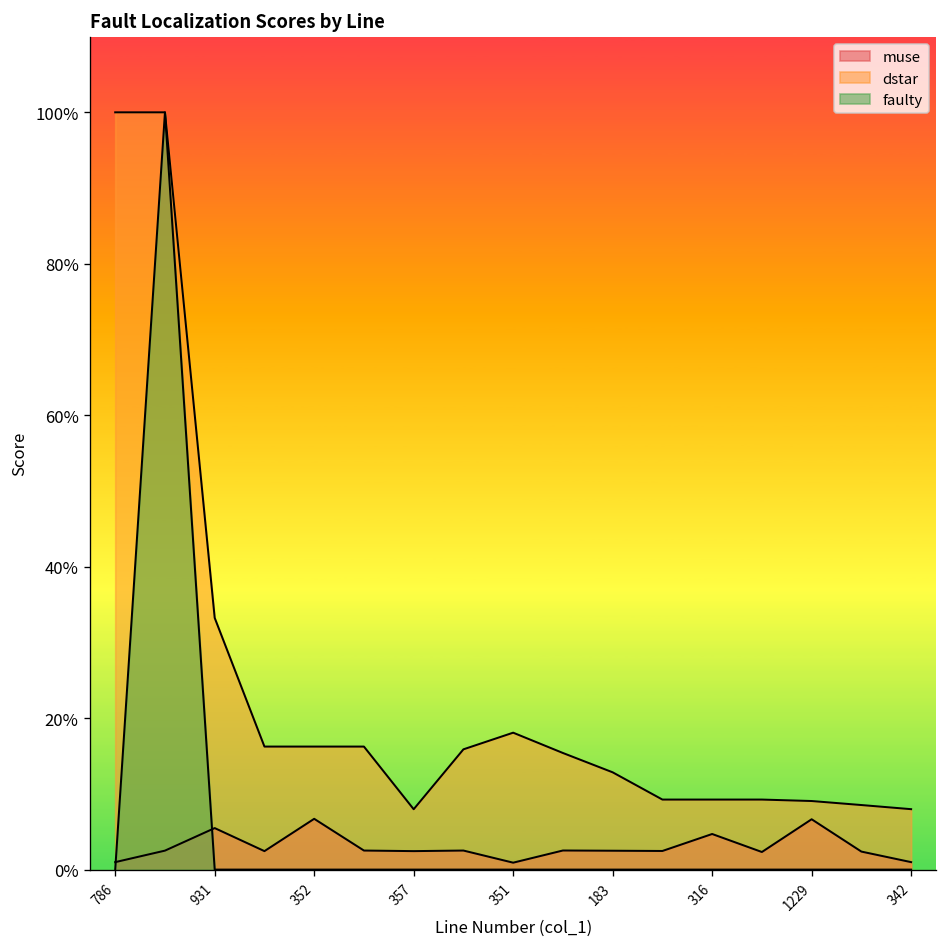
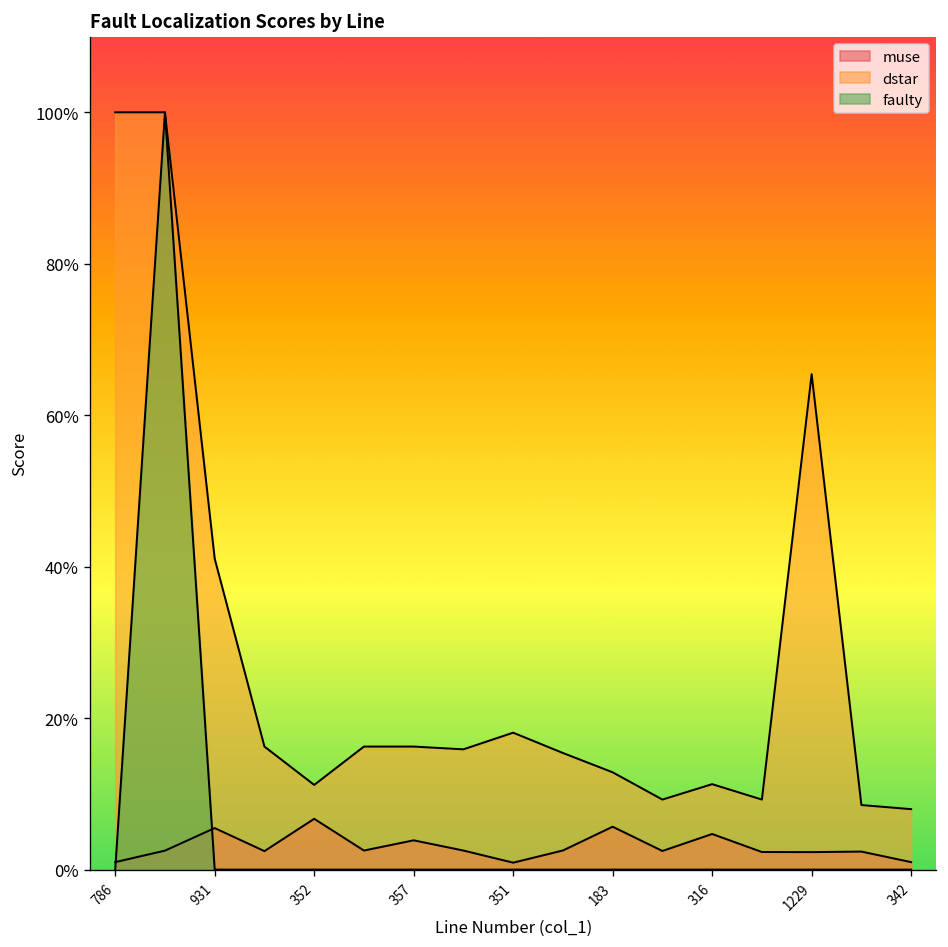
  {
    "muse": {
      "786": "1%",
      "931": "5%",
      "352": "7%",
-     "357": "2%",
+     "357": "4%",
      "351": "1%",
-     "183": "2%",
+     "183": "6%",
      "316": "5%",
-     "1229": "7%",
+     "1229": "2%",
      "342": "1%"
    },
    "dstar": {
      "786": "100%",
-     "931": "33%",
-     "352": "16%",
-     "357": "8%",
+     "931": "41%",
+     "352": "11%",
+     "357": "16%",
      "351": "18%",
      "183": "13%",
-     "316": "9%",
-     "1229": "9%",
+     "316": "11%",
+     "1229": "65%",
      "342": "8%"
    },
    "faulty": {
      "786": "0%",
      "931": "0%",
      "352": "0%",
      "357": "0%",
      "351": "0%",
      "183": "0%",
      "316": "0%",
      "1229": "0%",
      "342": "0%"
    }
  }
